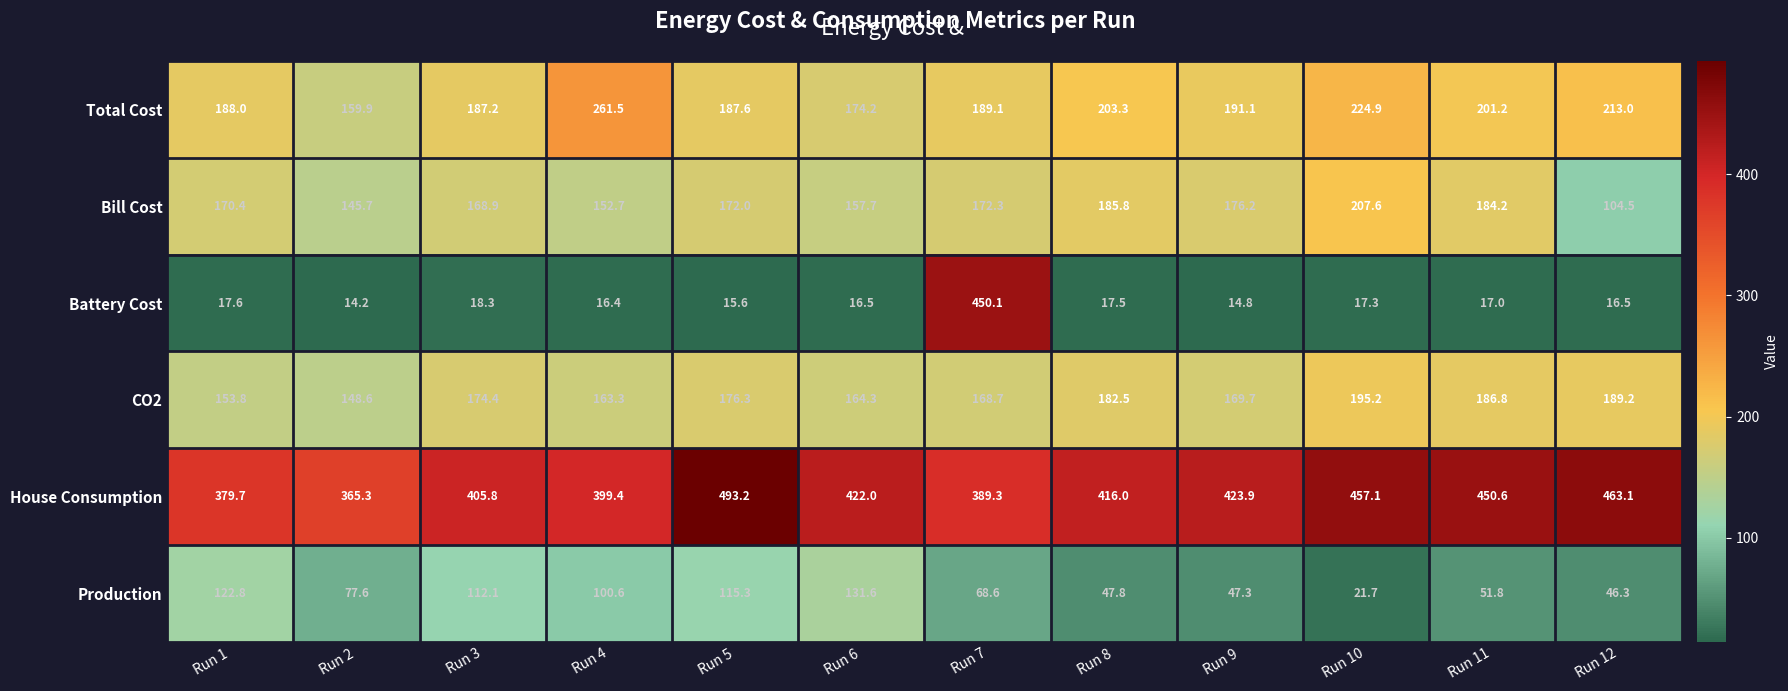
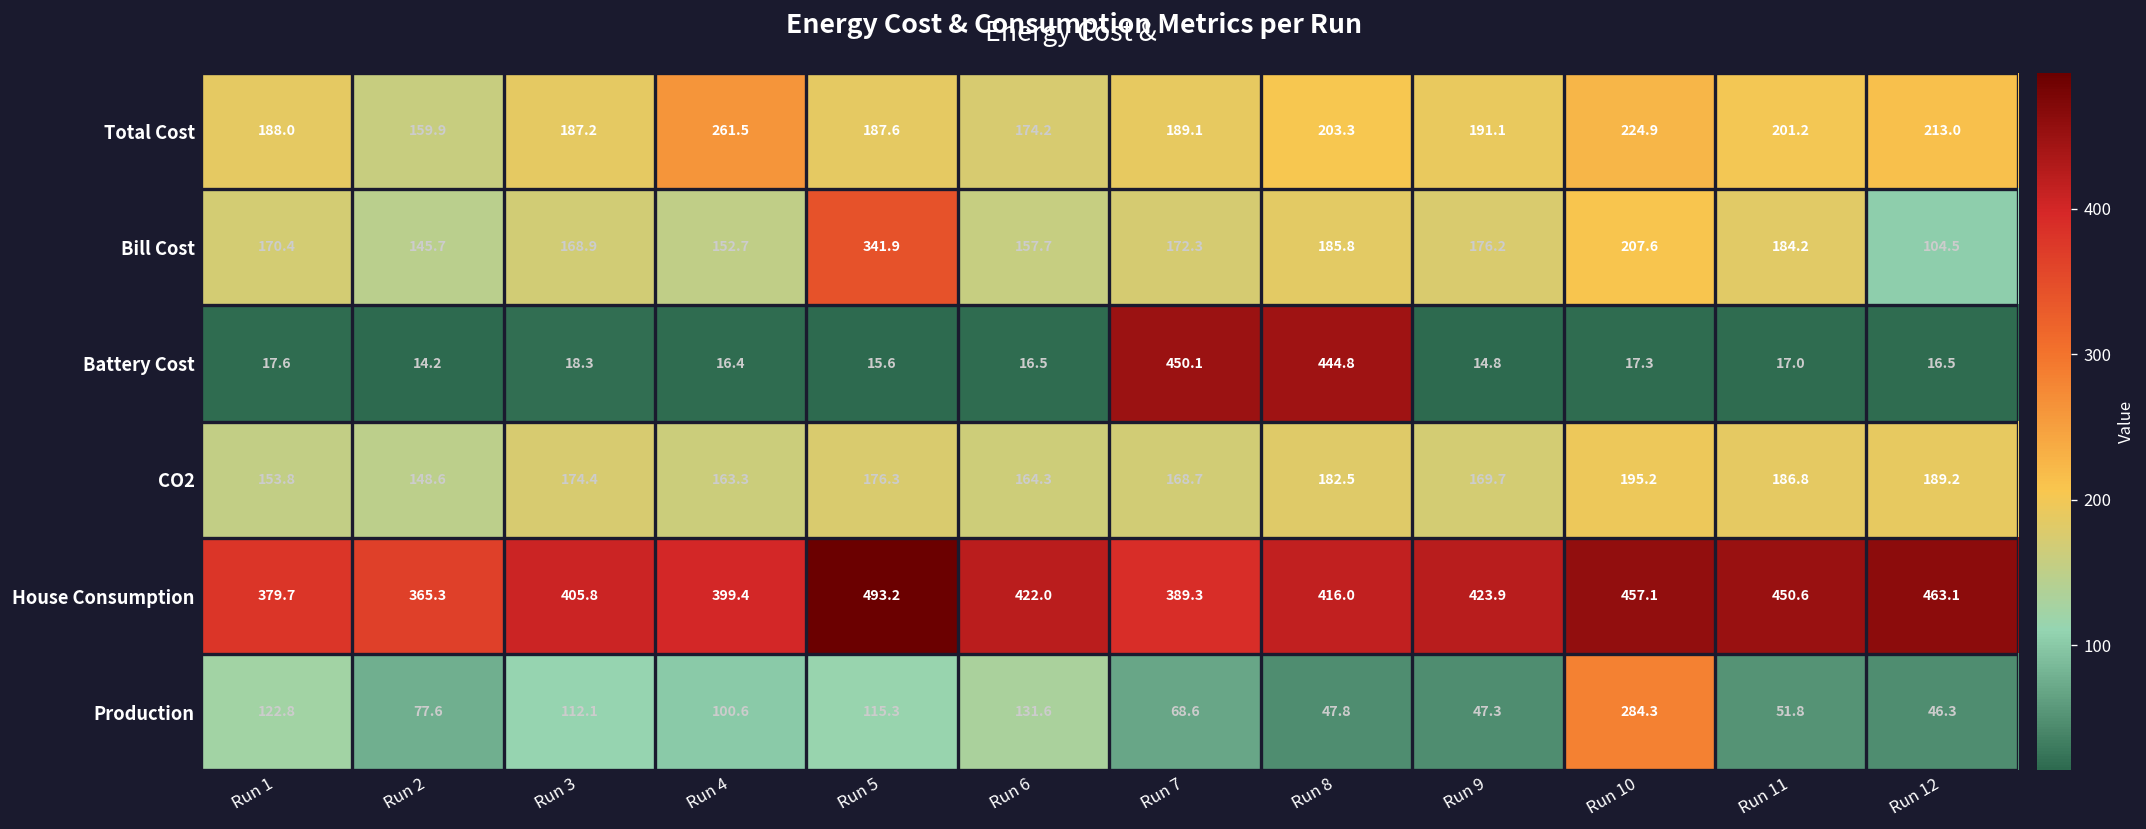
  {
    "Total Cost": {
      "Run 1": 188.0,
      "Run 2": 159.9,
      "Run 3": 187.2,
      "Run 4": 261.5,
      "Run 5": 187.6,
      "Run 6": 174.2,
      "Run 7": 189.1,
      "Run 8": 203.3,
      "Run 9": 191.1,
      "Run 10": 224.9,
      "Run 11": 201.2,
      "Run 12": 213.0
    },
    "Bill Cost": {
      "Run 1": 170.4,
      "Run 2": 145.7,
      "Run 3": 168.9,
      "Run 4": 152.7,
-     "Run 5": 172.0,
+     "Run 5": 341.9,
      "Run 6": 157.7,
      "Run 7": 172.3,
      "Run 8": 185.8,
      "Run 9": 176.2,
      "Run 10": 207.6,
      "Run 11": 184.2,
      "Run 12": 104.5
    },
    "Battery Cost": {
      "Run 1": 17.6,
      "Run 2": 14.2,
      "Run 3": 18.3,
      "Run 4": 16.4,
      "Run 5": 15.6,
      "Run 6": 16.5,
      "Run 7": 450.1,
-     "Run 8": 17.5,
+     "Run 8": 444.8,
      "Run 9": 14.8,
      "Run 10": 17.3,
      "Run 11": 17.0,
      "Run 12": 16.5
    },
    "CO2": {
      "Run 1": 153.8,
      "Run 2": 148.6,
      "Run 3": 174.4,
      "Run 4": 163.3,
      "Run 5": 176.3,
      "Run 6": 164.3,
      "Run 7": 168.7,
      "Run 8": 182.5,
      "Run 9": 169.7,
      "Run 10": 195.2,
      "Run 11": 186.8,
      "Run 12": 189.2
    },
    "House Consumption": {
      "Run 1": 379.7,
      "Run 2": 365.3,
      "Run 3": 405.8,
      "Run 4": 399.4,
      "Run 5": 493.2,
      "Run 6": 422.0,
      "Run 7": 389.3,
      "Run 8": 416.0,
      "Run 9": 423.9,
      "Run 10": 457.1,
      "Run 11": 450.6,
      "Run 12": 463.1
    },
    "Production": {
      "Run 2": 77.6,
      "Run 3": 112.1,
      "Run 4": 100.6,
      "Run 5": 115.3,
      "Run 6": 131.6,
      "Run 7": 68.6,
      "Run 8": 47.8,
      "Run 9": 47.3,
-     "Run 10": 21.7,
+     "Run 10": 284.3,
      "Run 11": 51.8,
      "Run 12": 46.3
    }
  }
